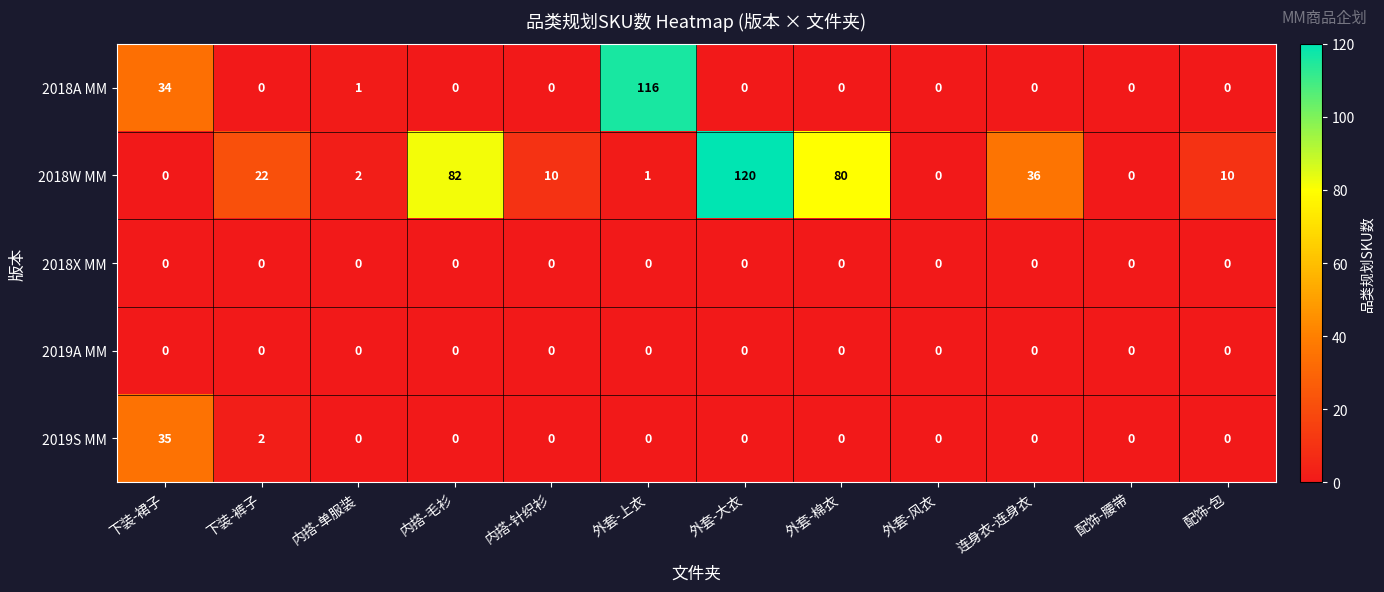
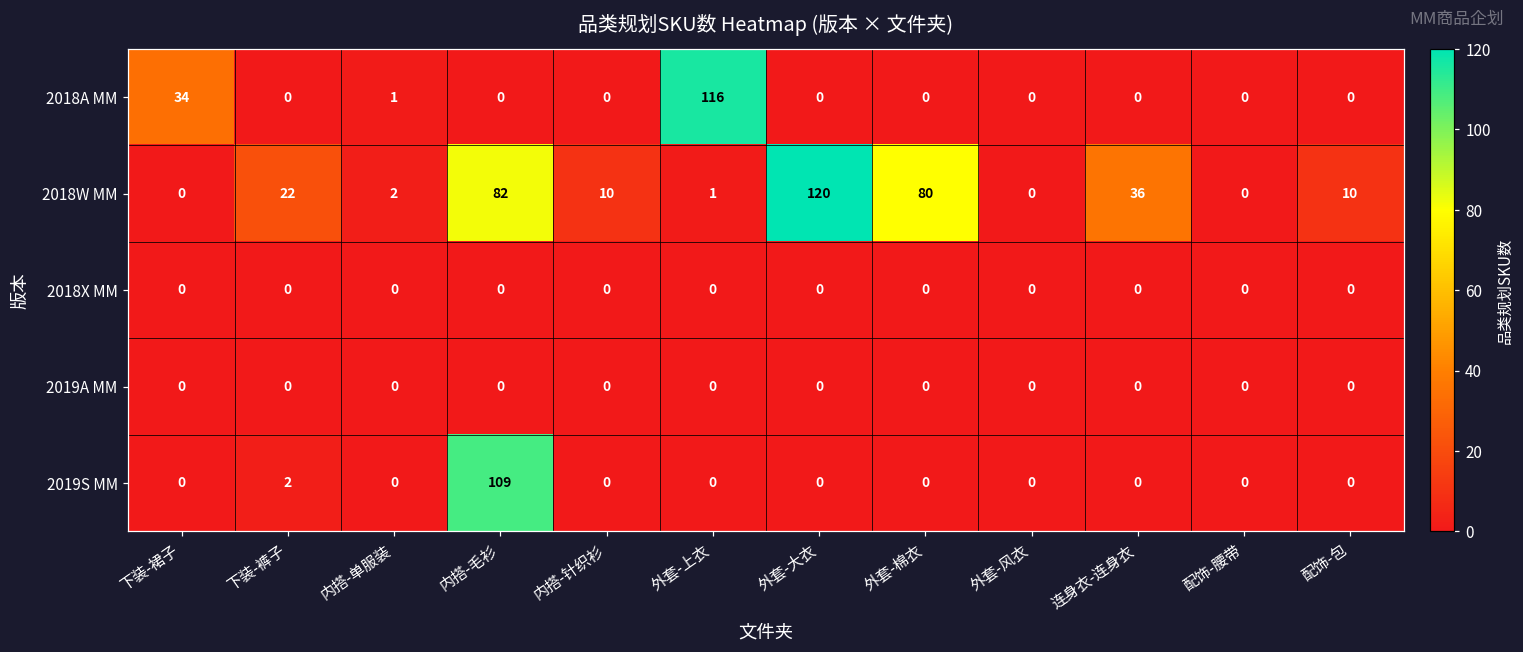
  {
    "2018A MM": {
      "下装-裙子": 34,
      "下装-裤子": 0,
      "内搭-单服装": 1,
      "内搭-毛衫": 0,
      "内搭-针织衫": 0,
      "外套-上衣": 116,
      "外套-大衣": 0,
      "外套-棉衣": 0,
      "外套-风衣": 0,
      "连身衣-连身衣": 0,
      "配饰-腰带": 0,
      "配饰-包": 0
    },
    "2018W MM": {
      "下装-裙子": 0,
      "下装-裤子": 22,
      "内搭-单服装": 2,
      "内搭-毛衫": 82,
      "内搭-针织衫": 10,
      "外套-上衣": 1,
      "外套-大衣": 120,
      "外套-棉衣": 80,
      "外套-风衣": 0,
      "连身衣-连身衣": 36,
      "配饰-腰带": 0,
      "配饰-包": 10
    },
    "2018X MM": {
      "下装-裙子": 0,
      "下装-裤子": 0,
      "内搭-单服装": 0,
      "内搭-毛衫": 0,
      "内搭-针织衫": 0,
      "外套-上衣": 0,
      "外套-大衣": 0,
      "外套-棉衣": 0,
      "外套-风衣": 0,
      "连身衣-连身衣": 0,
      "配饰-腰带": 0,
      "配饰-包": 0
    },
    "2019A MM": {
      "下装-裙子": 0,
      "下装-裤子": 0,
      "内搭-单服装": 0,
      "内搭-毛衫": 0,
      "内搭-针织衫": 0,
      "外套-上衣": 0,
      "外套-大衣": 0,
      "外套-棉衣": 0,
      "外套-风衣": 0,
      "连身衣-连身衣": 0,
      "配饰-腰带": 0,
      "配饰-包": 0
    },
    "2019S MM": {
-     "下装-裙子": 35,
+     "下装-裙子": 0,
      "下装-裤子": 2,
      "内搭-单服装": 0,
-     "内搭-毛衫": 0,
+     "内搭-毛衫": 109,
      "内搭-针织衫": 0,
      "外套-上衣": 0,
      "外套-大衣": 0,
      "外套-棉衣": 0,
      "外套-风衣": 0,
      "连身衣-连身衣": 0,
      "配饰-腰带": 0,
      "配饰-包": 0
    }
  }
